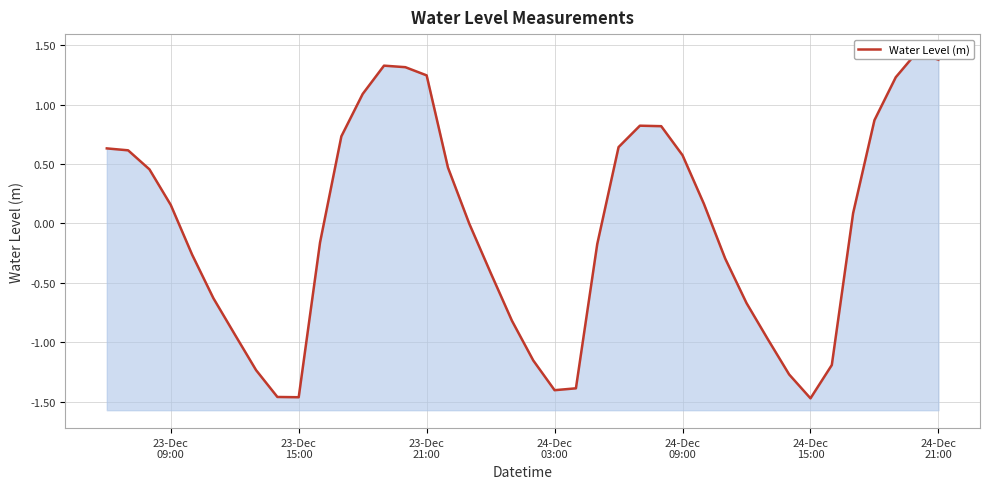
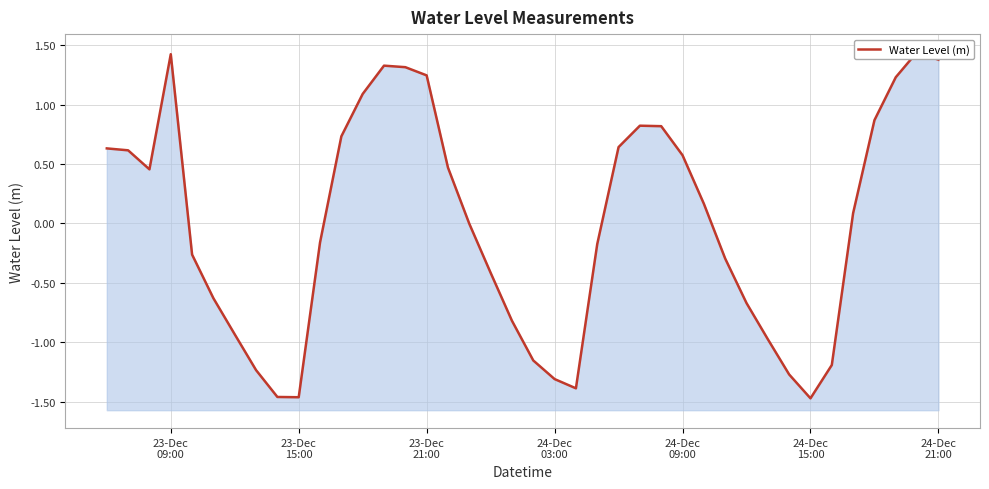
  {
-   "23-Dec 09:00": 0.16,
+   "23-Dec 09:00": 1.42,
    "23-Dec 15:00": -1.46,
    "23-Dec 21:00": 1.25,
-   "24-Dec 03:00": -1.40,
+   "24-Dec 03:00": -1.31,
    "24-Dec 09:00": 0.57,
    "24-Dec 15:00": -1.47,
    "24-Dec 21:00": 1.38
  }
